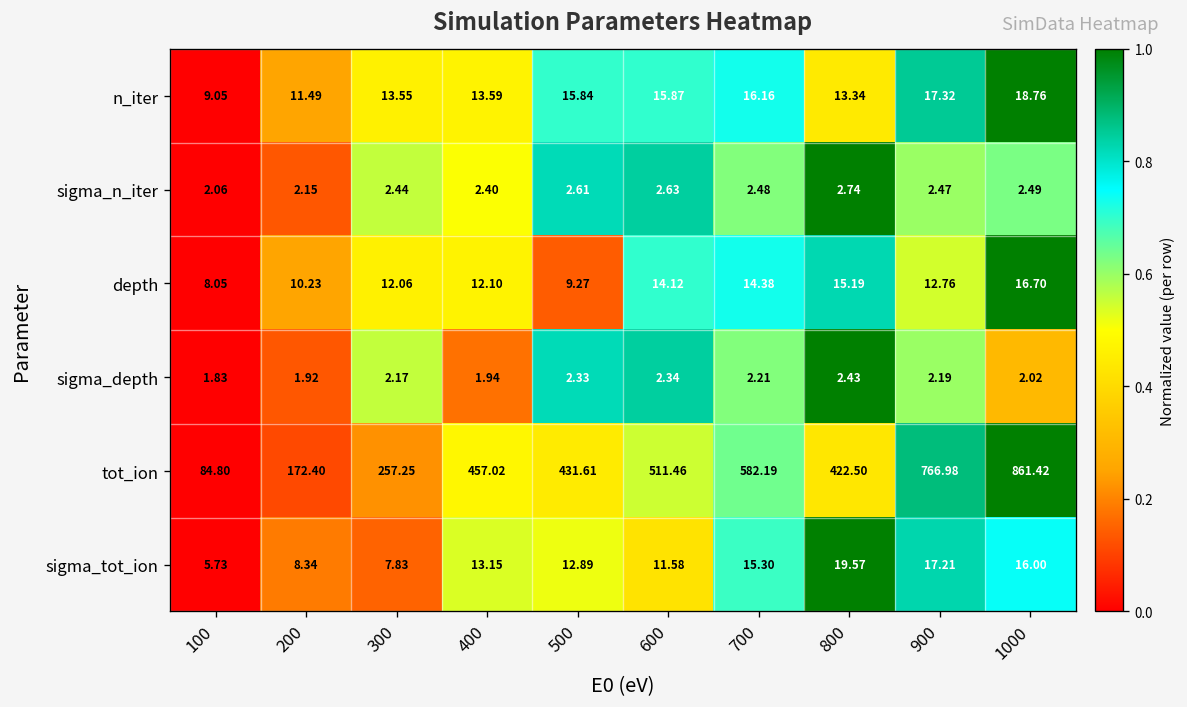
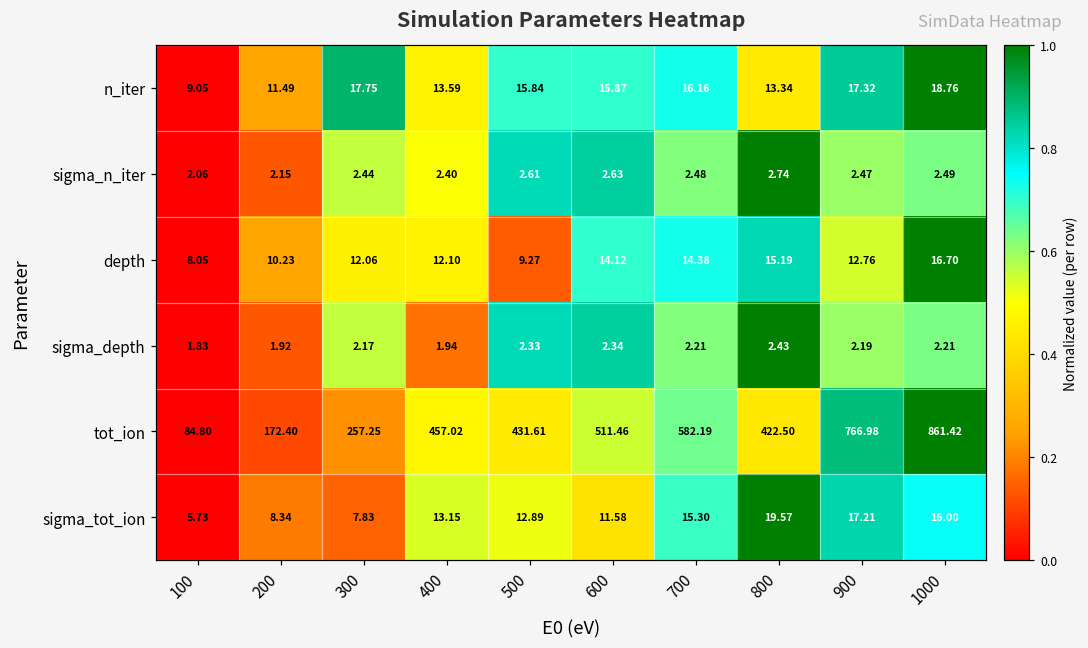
  {
    "n_iter": {
      "100": 9.05,
      "200": 11.49,
-     "300": 13.55,
+     "300": 17.75,
      "400": 13.59,
      "500": 15.84,
      "600": 15.87,
      "700": 16.16,
      "800": 13.34,
      "900": 17.32,
      "1000": 18.76
    },
    "sigma_n_iter": {
      "100": 2.06,
      "200": 2.15,
      "300": 2.44,
      "400": 2.40,
      "500": 2.61,
      "600": 2.63,
      "700": 2.48,
      "800": 2.74,
      "900": 2.47,
      "1000": 2.49
    },
    "depth": {
      "100": 8.05,
      "200": 10.23,
      "300": 12.06,
      "400": 12.10,
      "500": 9.27,
      "600": 14.12,
      "700": 14.38,
      "800": 15.19,
      "900": 12.76,
      "1000": 16.70
    },
    "sigma_depth": {
      "100": 1.83,
      "200": 1.92,
      "300": 2.17,
      "400": 1.94,
      "500": 2.33,
      "600": 2.34,
      "700": 2.21,
      "800": 2.43,
      "900": 2.19,
-     "1000": 2.02
+     "1000": 2.21
    },
    "tot_ion": {
      "100": 84.80,
      "200": 172.40,
      "300": 257.25,
      "400": 457.02,
      "500": 431.61,
      "600": 511.46,
      "700": 582.19,
      "800": 422.50,
      "900": 766.98,
      "1000": 861.42
    },
    "sigma_tot_ion": {
      "100": 5.73,
      "200": 8.34,
      "300": 7.83,
      "400": 13.15,
      "500": 12.89,
      "600": 11.58,
      "700": 15.30,
      "800": 19.57,
      "900": 17.21,
      "1000": 16.00
    }
  }
